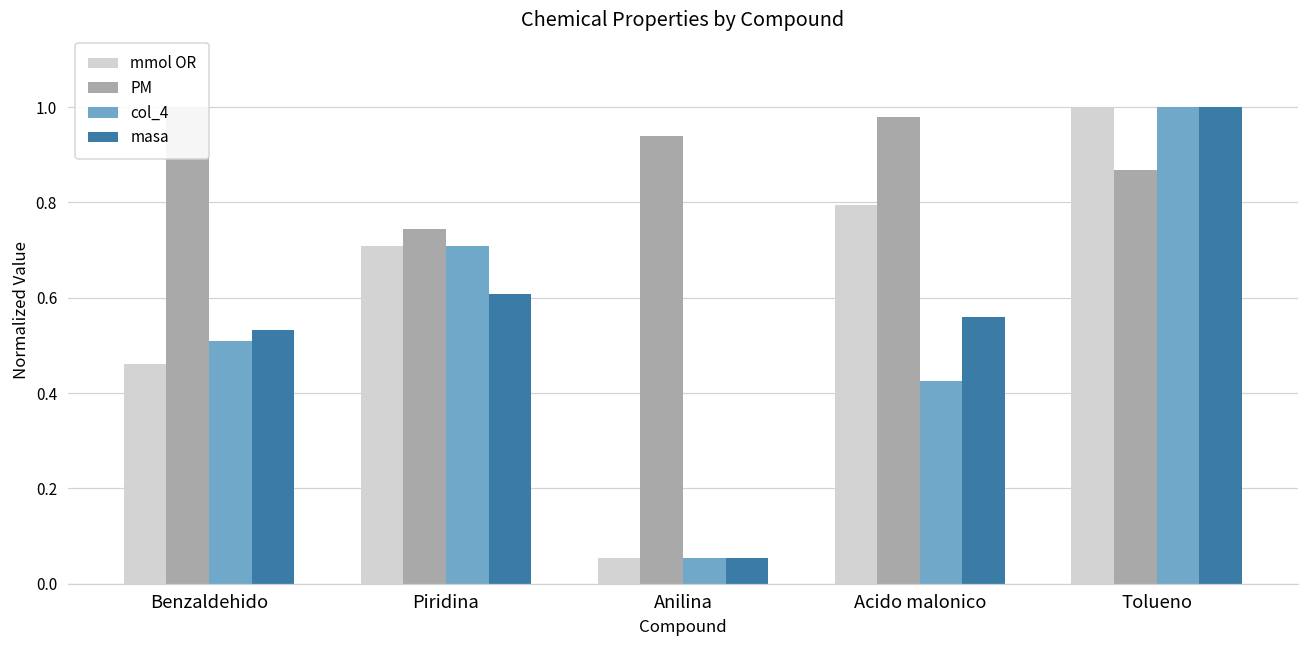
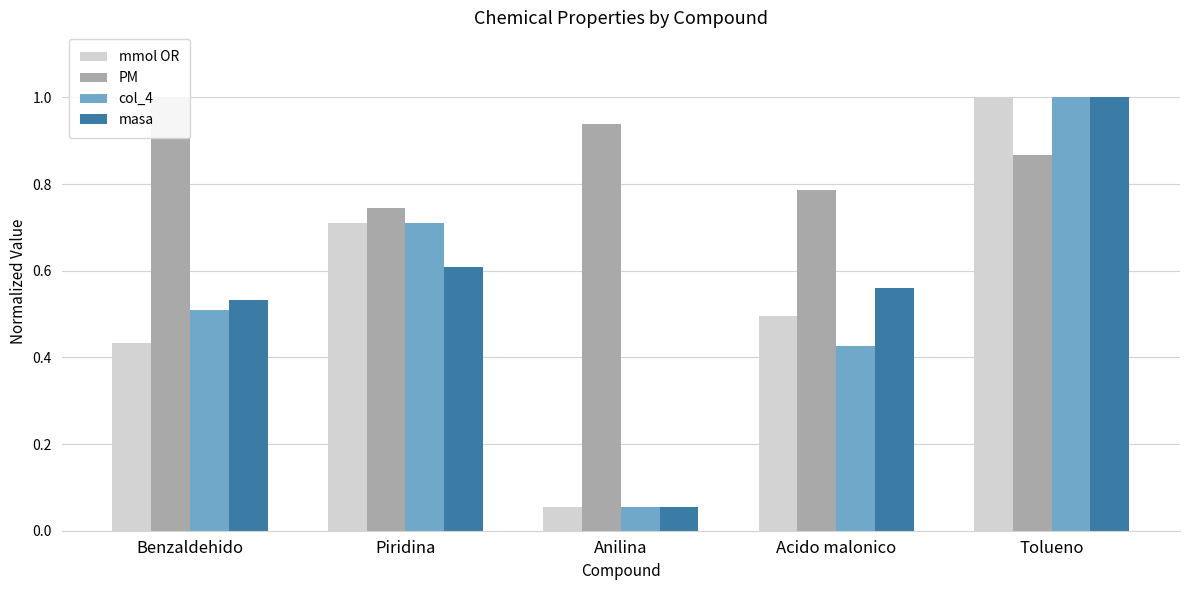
  {
    "mmol OR": {
-     "Benzaldehido": 0.46,
+     "Benzaldehido": 0.43,
      "Piridina": 0.71,
      "Anilina": 0.05,
-     "Acido malonico": 0.79,
+     "Acido malonico": 0.50,
      "Tolueno": 1.00
    },
    "PM": {
      "Piridina": 0.74,
      "Anilina": 0.94,
-     "Acido malonico": 0.98,
+     "Acido malonico": 0.79,
      "Tolueno": 0.87
    },
    "col_4": {
      "Benzaldehido": 0.51,
      "Piridina": 0.71,
      "Anilina": 0.05,
      "Acido malonico": 0.43,
      "Tolueno": 1.00
    },
    "masa": {
      "Benzaldehido": 0.53,
      "Piridina": 0.61,
      "Anilina": 0.05,
      "Acido malonico": 0.56,
      "Tolueno": 1.00
    }
  }
